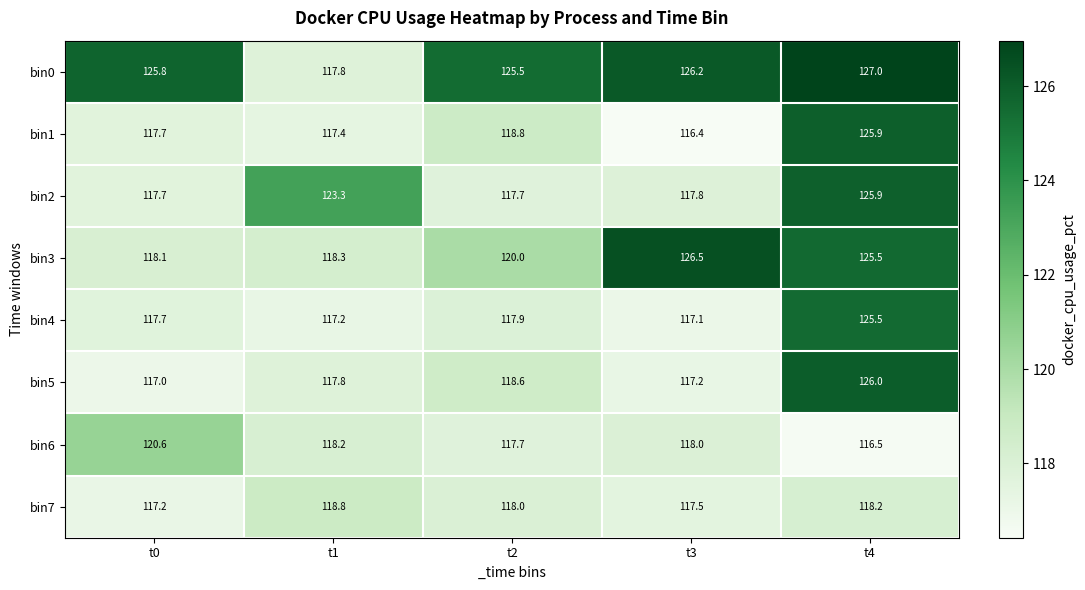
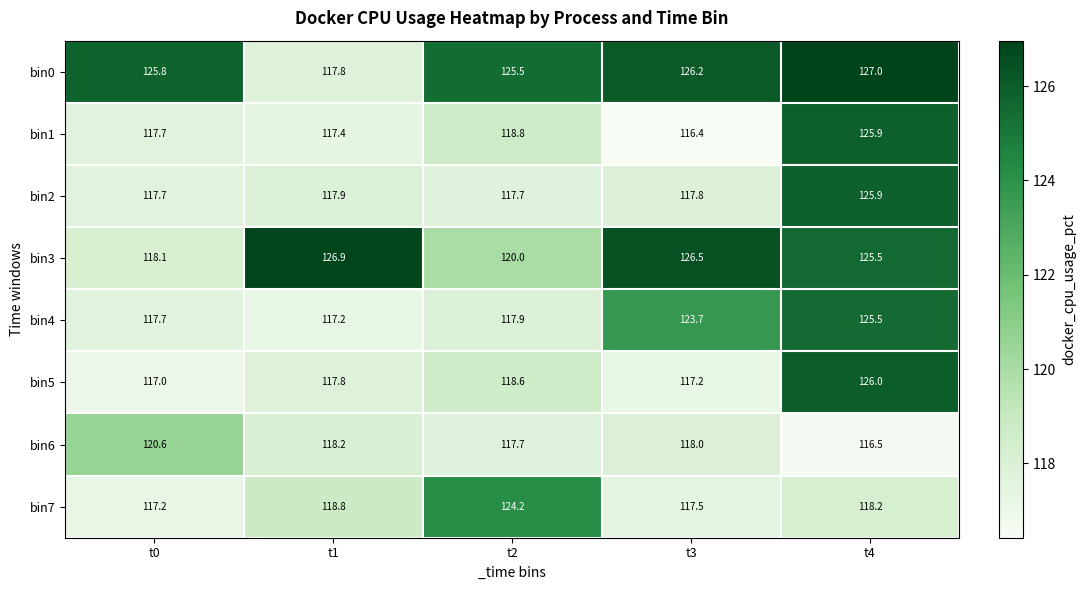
  {
    "bin0": {
      "t0": 125.8,
      "t1": 117.8,
      "t2": 125.5,
      "t3": 126.2,
      "t4": 127.0
    },
    "bin1": {
      "t0": 117.7,
      "t1": 117.4,
      "t2": 118.8,
      "t3": 116.4,
      "t4": 125.9
    },
    "bin2": {
      "t0": 117.7,
-     "t1": 123.3,
+     "t1": 117.9,
      "t2": 117.7,
      "t3": 117.8,
      "t4": 125.9
    },
    "bin3": {
      "t0": 118.1,
-     "t1": 118.3,
+     "t1": 126.9,
      "t2": 120.0,
      "t3": 126.5,
      "t4": 125.5
    },
    "bin4": {
      "t0": 117.7,
      "t1": 117.2,
      "t2": 117.9,
-     "t3": 117.1,
+     "t3": 123.7,
      "t4": 125.5
    },
    "bin5": {
      "t0": 117.0,
      "t1": 117.8,
      "t2": 118.6,
      "t3": 117.2,
      "t4": 126.0
    },
    "bin6": {
      "t0": 120.6,
      "t1": 118.2,
      "t2": 117.7,
      "t3": 118.0,
      "t4": 116.5
    },
    "bin7": {
      "t0": 117.2,
      "t1": 118.8,
-     "t2": 118.0,
+     "t2": 124.2,
      "t3": 117.5,
      "t4": 118.2
    }
  }
